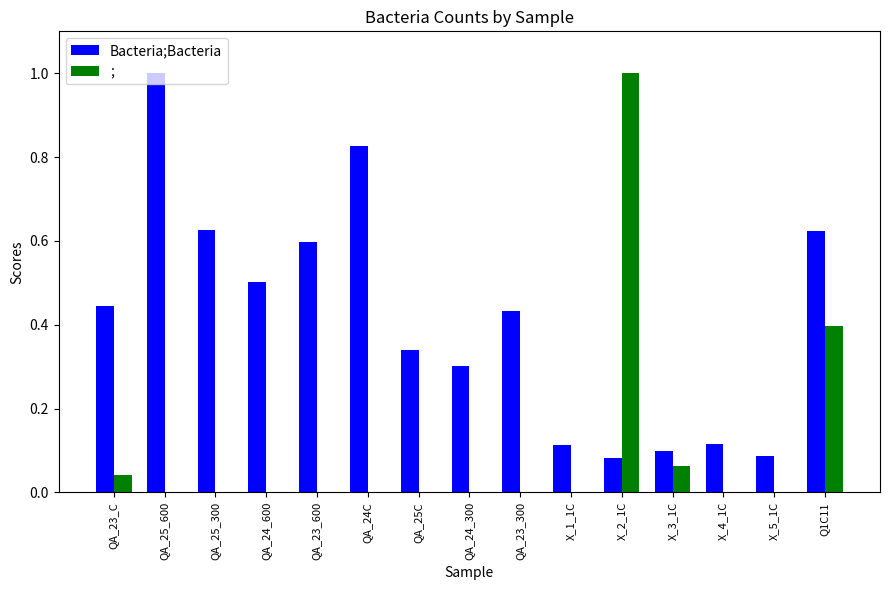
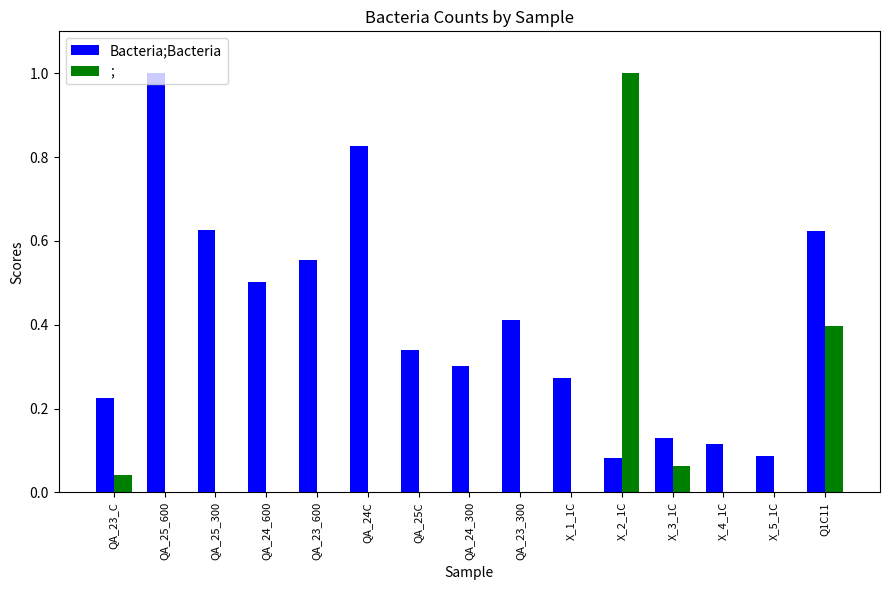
  {
    "Bacteria;Bacteria": {
-     "QA_23_C": 0.45,
+     "QA_23_C": 0.23,
      "QA_25_300": 0.63,
      "QA_24_600": 0.50,
-     "QA_23_600": 0.60,
+     "QA_23_600": 0.55,
      "QA_24C": 0.83,
      "QA_25C": 0.34,
      "QA_24_300": 0.30,
-     "QA_23_300": 0.43,
-     "X_1_1C": 0.11,
+     "QA_23_300": 0.41,
+     "X_1_1C": 0.27,
      "X_2_1C": 0.08,
-     "X_3_1C": 0.10,
+     "X_3_1C": 0.13,
      "X_4_1C": 0.12,
      "X_5_1C": 0.09,
      "Q1C11": 0.62
    },
    ";": {
      "QA_23_C": 0.04,
      "QA_25_600": 0.00,
      "QA_25_300": 0.00,
      "QA_24_600": 0.00,
      "QA_23_600": 0.00,
      "QA_24C": 0.00,
      "QA_25C": 0.00,
      "QA_24_300": 0.00,
      "QA_23_300": 0.00,
      "X_1_1C": 0.00,
      "X_2_1C": 1.00,
      "X_3_1C": 0.06,
      "X_4_1C": 0.00,
      "X_5_1C": 0.00,
      "Q1C11": 0.40
    }
  }
